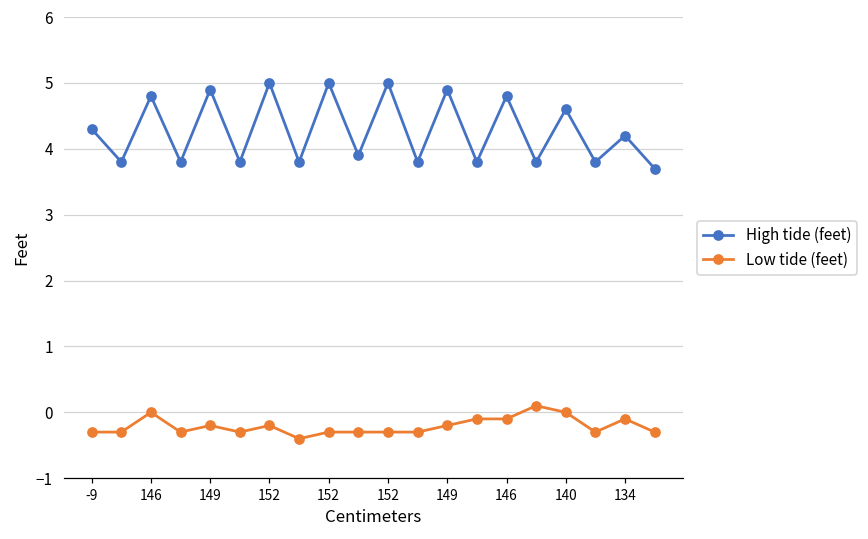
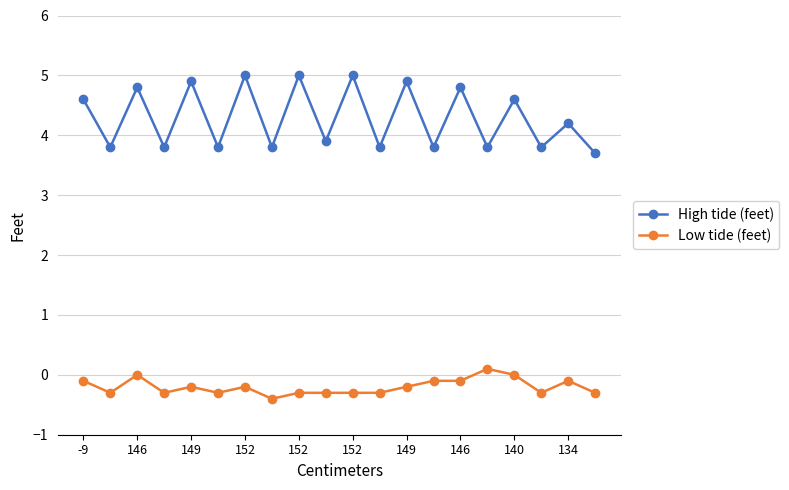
  {
    "High tide (feet)": {
-     "-9": 4.3,
+     "-9": 4.6,
      "140": 4.6,
      "134": 4.2
    },
    "Low tide (feet)": {
-     "-9": -0.3,
+     "-9": -0.1,
      "140": 0.0,
      "134": -0.1
    }
  }
